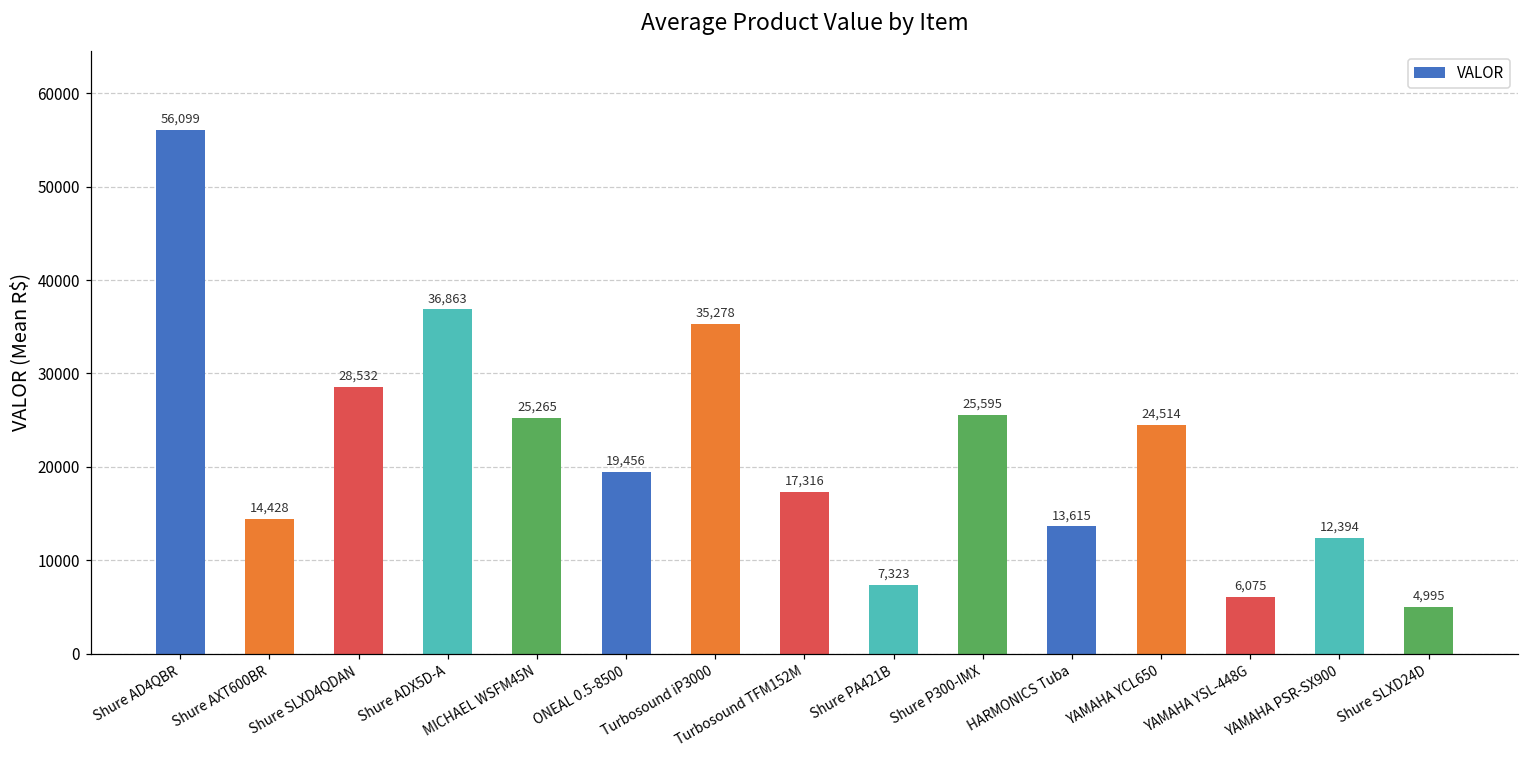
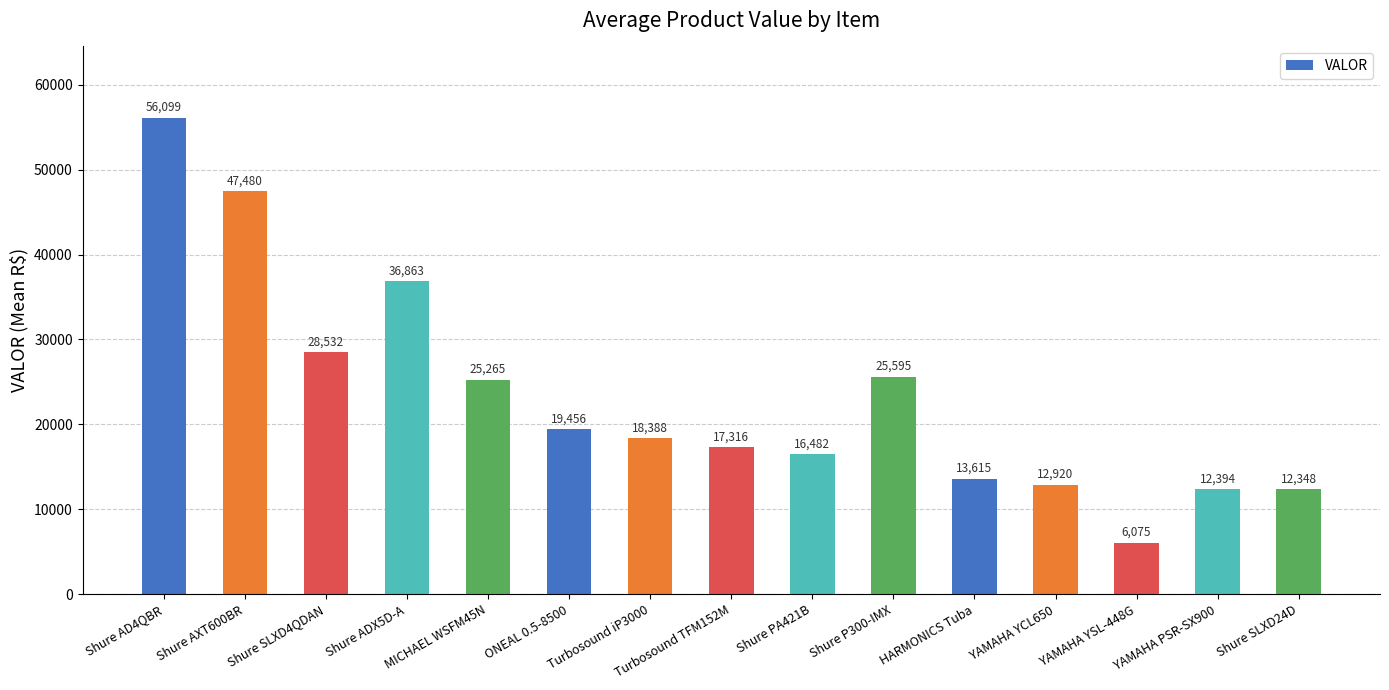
  {
    "Shure AD4QBR": "56,099",
-   "Shure AXT600BR": "14,428",
+   "Shure AXT600BR": "47,480",
    "Shure SLXD4QDAN": "28,532",
    "Shure ADX5D-A": "36,863",
    "MICHAEL WSFM45N": "25,265",
    "ONEAL 0.5-8500": "19,456",
-   "Turbosound iP3000": "35,278",
+   "Turbosound iP3000": "18,388",
    "Turbosound TFM152M": "17,316",
-   "Shure PA421B": "7,323",
+   "Shure PA421B": "16,482",
    "Shure P300-IMX": "25,595",
    "HARMONICS Tuba": "13,615",
-   "YAMAHA YCL650": "24,514",
+   "YAMAHA YCL650": "12,920",
    "YAMAHA YSL-448G": "6,075",
    "YAMAHA PSR-SX900": "12,394",
-   "Shure SLXD24D": "4,995"
+   "Shure SLXD24D": "12,348"
  }
